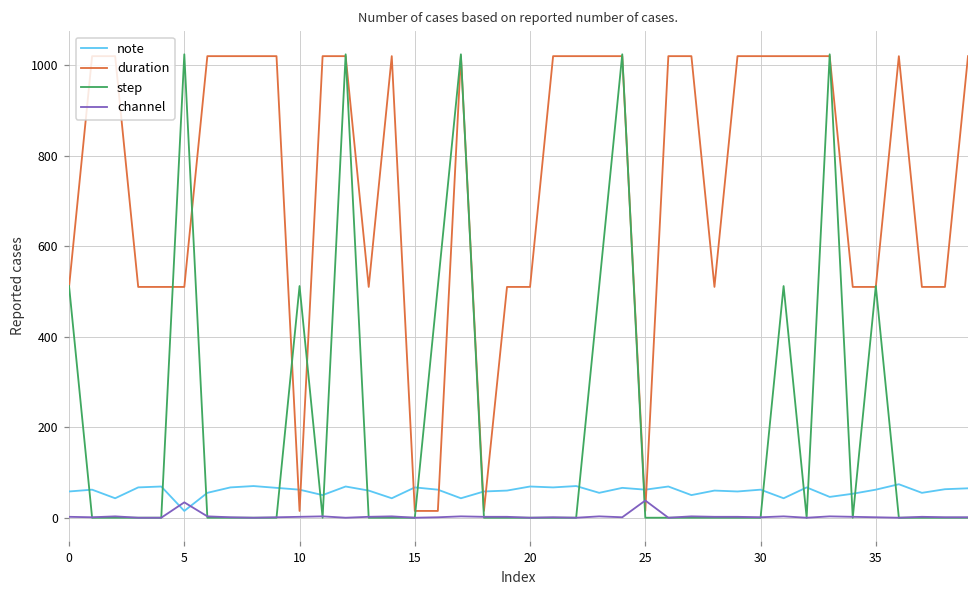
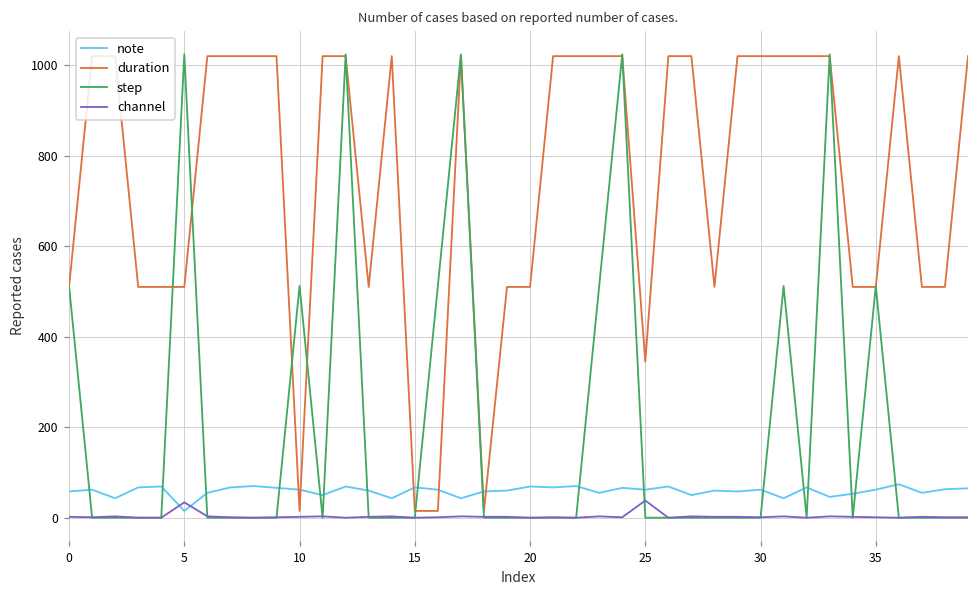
  {
    "note": {
      "0": 60,
      "5": 20,
      "10": 60,
      "15": 70,
      "20": 70,
      "25": 60,
      "30": 60,
      "35": 60
    },
    "duration": {
      "5": 510,
      "10": 20,
      "15": 20,
      "20": 510,
-     "25": 20,
+     "25": 350,
      "30": 1020
    },
    "step": {
      "5": 1020,
      "10": 510,
      "25": 0
    },
    "channel": {
      "0": 0,
      "5": 30,
      "10": 0,
      "25": 40,
      "35": 0
    }
  }
